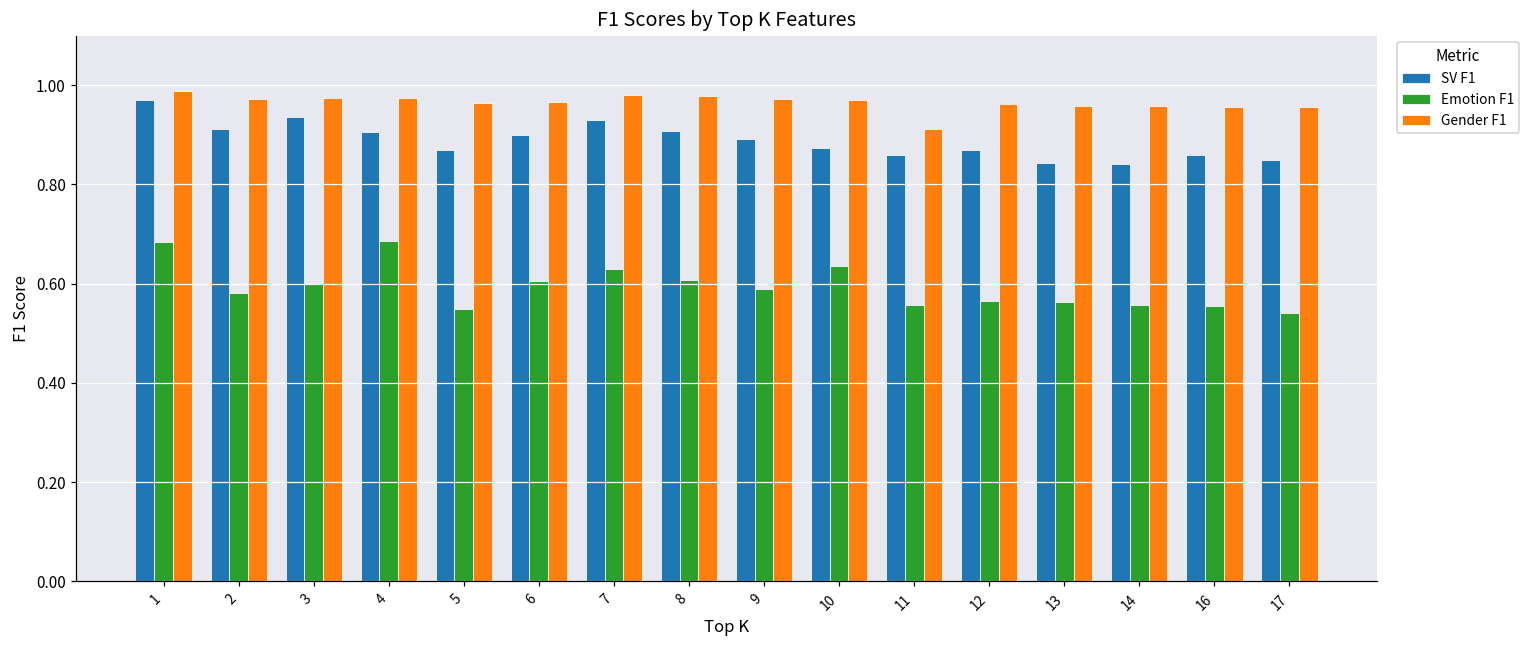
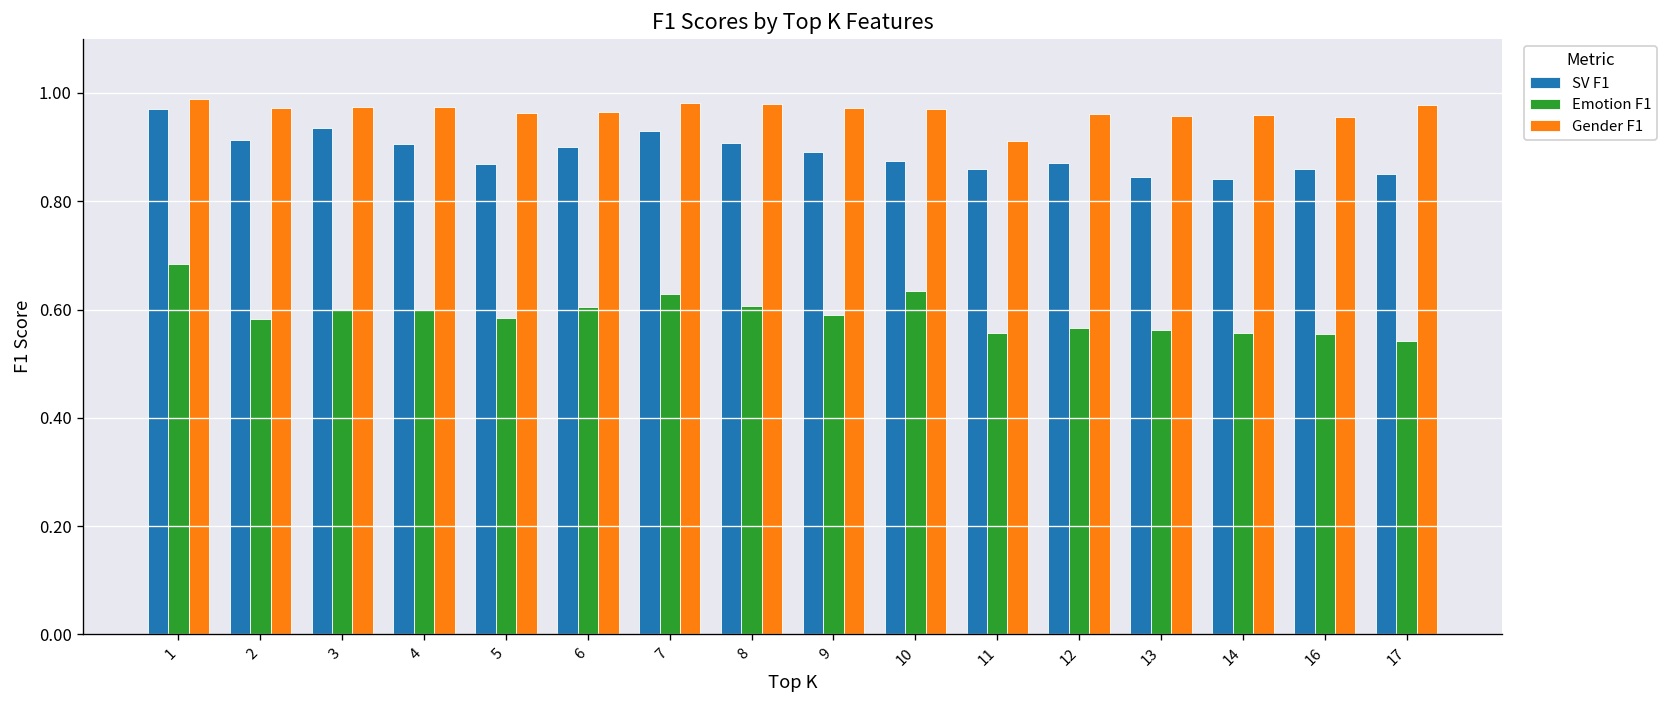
  {
    "SV F1": {
      "1": 0.97,
      "2": 0.91,
      "3": 0.94,
      "4": 0.91,
      "5": 0.87,
      "6": 0.90,
      "7": 0.93,
      "8": 0.91,
      "9": 0.89,
      "10": 0.87,
      "11": 0.86,
      "12": 0.87,
      "13": 0.84,
      "14": 0.84,
      "16": 0.86,
      "17": 0.85
    },
    "Emotion F1": {
      "1": 0.68,
      "2": 0.58,
      "3": 0.60,
-     "4": 0.69,
-     "5": 0.55,
+     "4": 0.60,
+     "5": 0.58,
      "6": 0.60,
      "7": 0.63,
      "8": 0.61,
      "9": 0.59,
      "10": 0.64,
      "11": 0.56,
      "12": 0.57,
      "13": 0.56,
      "14": 0.56,
      "16": 0.55,
      "17": 0.54
    },
    "Gender F1": {
      "1": 0.99,
      "2": 0.97,
      "3": 0.97,
      "4": 0.97,
      "5": 0.96,
      "6": 0.97,
      "7": 0.98,
      "8": 0.98,
      "9": 0.97,
      "10": 0.97,
      "11": 0.91,
      "12": 0.96,
      "13": 0.96,
      "14": 0.96,
      "16": 0.96,
-     "17": 0.96
+     "17": 0.98
    }
  }
